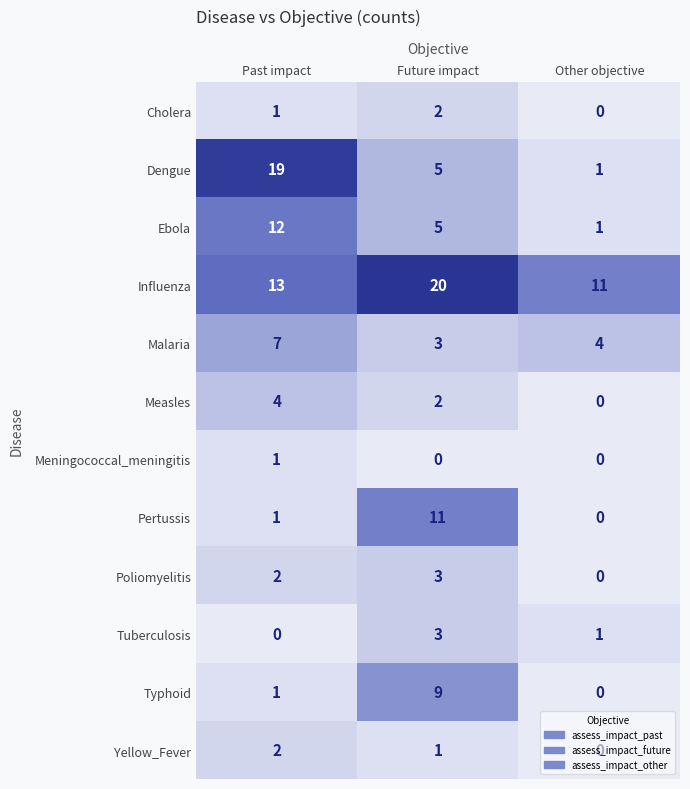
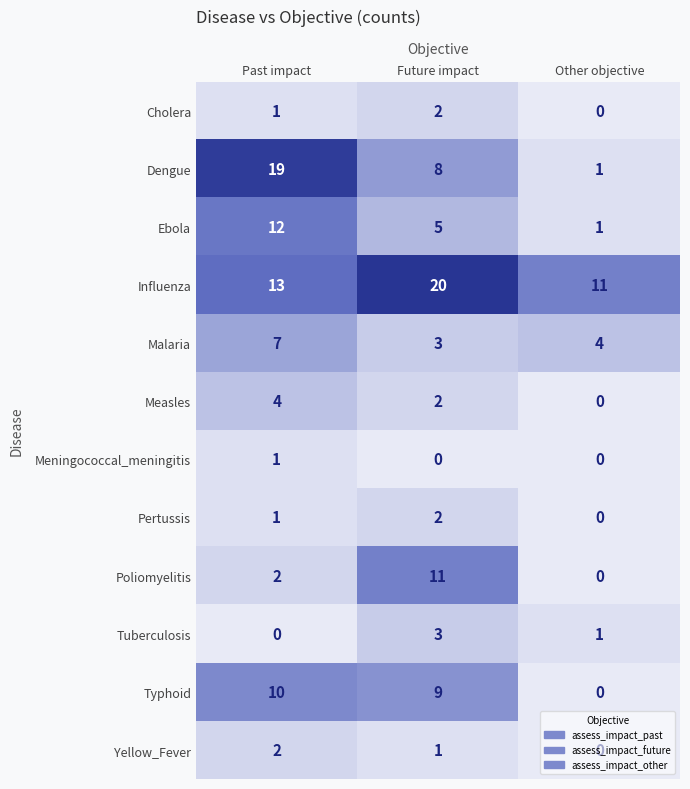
  {
    "Cholera": {
      "Past impact": 1,
      "Future impact": 2,
      "Other objective": 0
    },
    "Dengue": {
      "Past impact": 19,
-     "Future impact": 5,
+     "Future impact": 8,
      "Other objective": 1
    },
    "Ebola": {
      "Past impact": 12,
      "Future impact": 5,
      "Other objective": 1
    },
    "Influenza": {
      "Past impact": 13,
      "Future impact": 20,
      "Other objective": 11
    },
    "Malaria": {
      "Past impact": 7,
      "Future impact": 3,
      "Other objective": 4
    },
    "Measles": {
      "Past impact": 4,
      "Future impact": 2,
      "Other objective": 0
    },
    "Meningococcal_meningitis": {
      "Past impact": 1,
      "Future impact": 0,
      "Other objective": 0
    },
    "Pertussis": {
      "Past impact": 1,
-     "Future impact": 11,
+     "Future impact": 2,
      "Other objective": 0
    },
    "Poliomyelitis": {
      "Past impact": 2,
-     "Future impact": 3,
+     "Future impact": 11,
      "Other objective": 0
    },
    "Tuberculosis": {
      "Past impact": 0,
      "Future impact": 3,
      "Other objective": 1
    },
    "Typhoid": {
-     "Past impact": 1,
+     "Past impact": 10,
      "Future impact": 9,
      "Other objective": 0
    },
    "Yellow_Fever": {
      "Past impact": 2,
      "Future impact": 1
    }
  }
